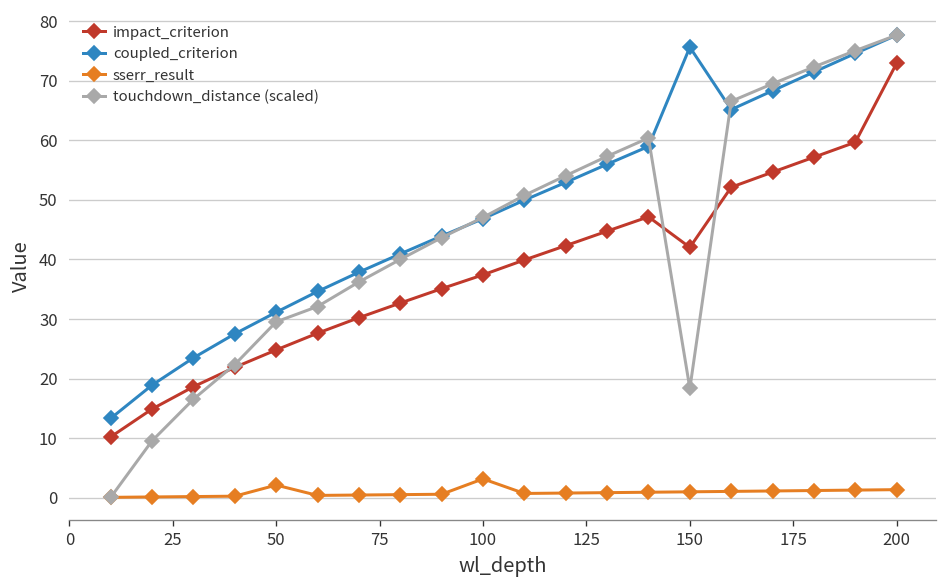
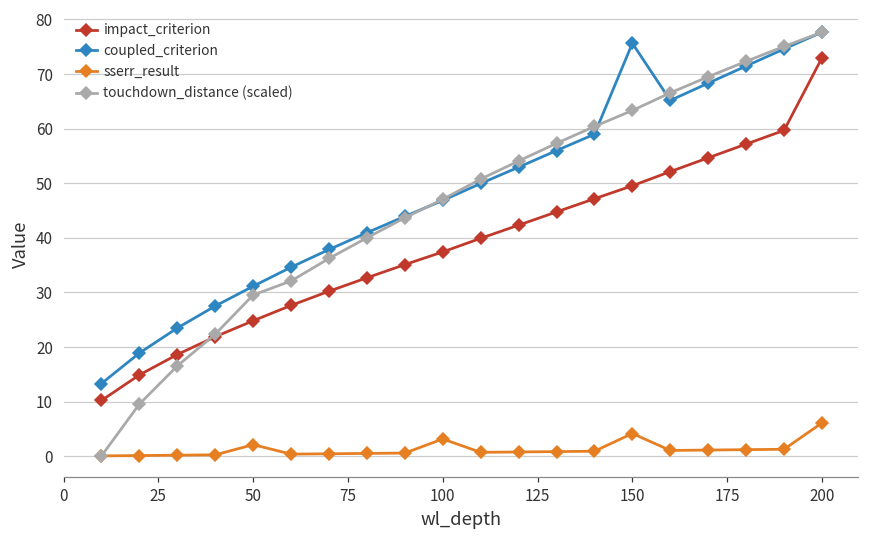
  {
    "impact_criterion": {
      "50": 25,
      "100": 37,
-     "150": 42,
+     "150": 50,
      "200": 73
    },
    "coupled_criterion": {
      "50": 31,
      "150": 76
    },
    "sserr_result": {
      "50": 2,
      "100": 3,
-     "150": 1,
-     "200": 1
+     "150": 4,
+     "200": 6
    },
    "touchdown_distance (scaled)": {
      "50": 30,
-     "150": 18
+     "150": 63
    }
  }
